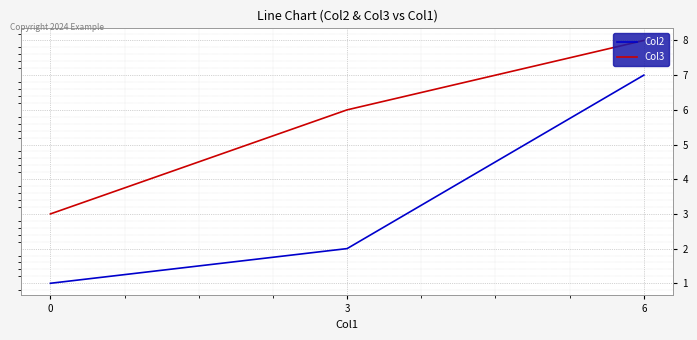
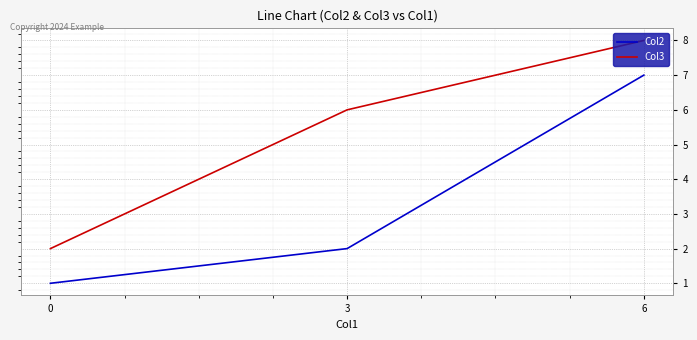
  {
    "Col2": {
      "0": 1,
      "3": 2,
      "6": 7
    },
    "Col3": {
-     "0": 3,
+     "0": 2,
      "3": 6
    }
  }
